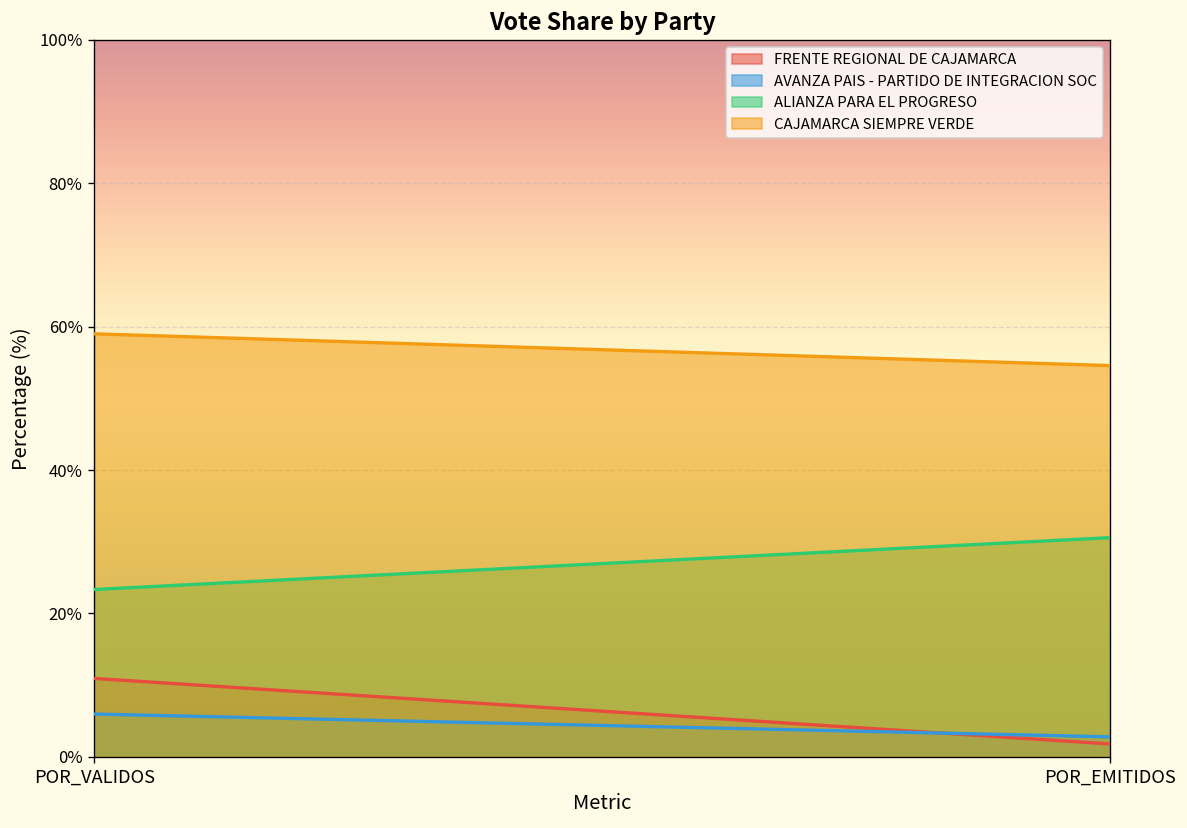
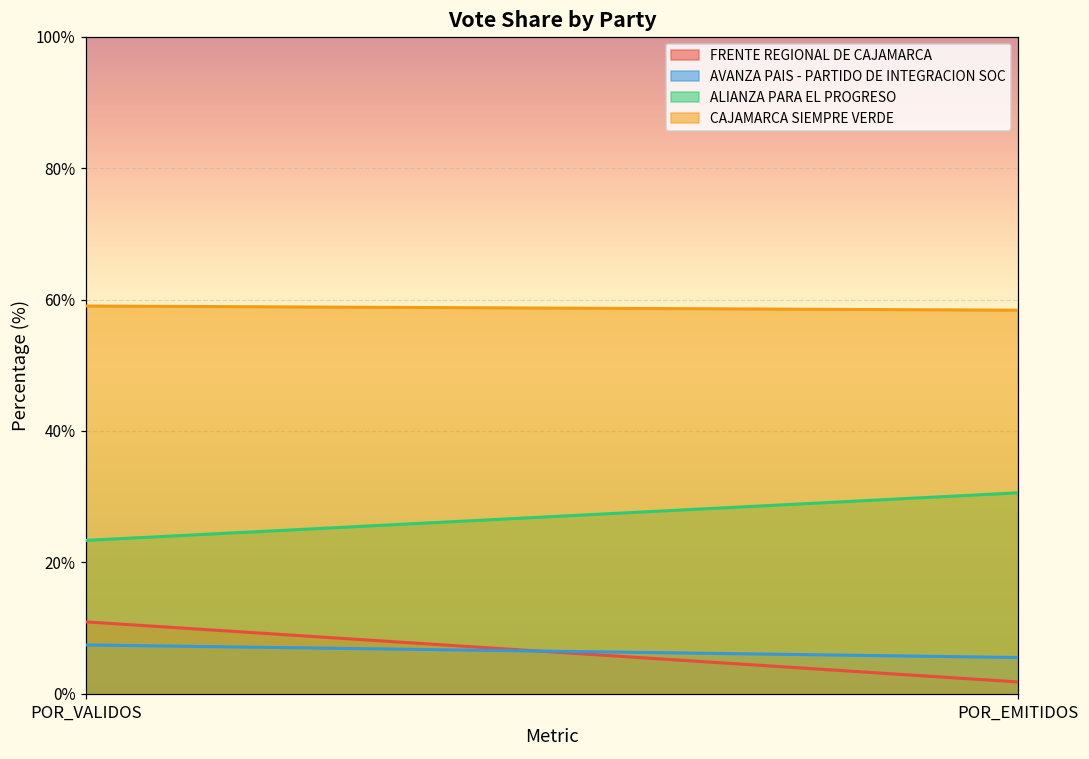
  {
    "FRENTE REGIONAL DE CAJAMARCA": {
      "POR_VALIDOS": "11%",
      "POR_EMITIDOS": "2%"
    },
    "AVANZA PAIS - PARTIDO DE INTEGRACION SOC": {
-     "POR_VALIDOS": "6%",
-     "POR_EMITIDOS": "3%"
+     "POR_VALIDOS": "7%",
+     "POR_EMITIDOS": "6%"
    },
    "ALIANZA PARA EL PROGRESO": {
      "POR_VALIDOS": "23%",
      "POR_EMITIDOS": "31%"
    },
    "CAJAMARCA SIEMPRE VERDE": {
      "POR_VALIDOS": "59%",
-     "POR_EMITIDOS": "55%"
+     "POR_EMITIDOS": "58%"
    }
  }
